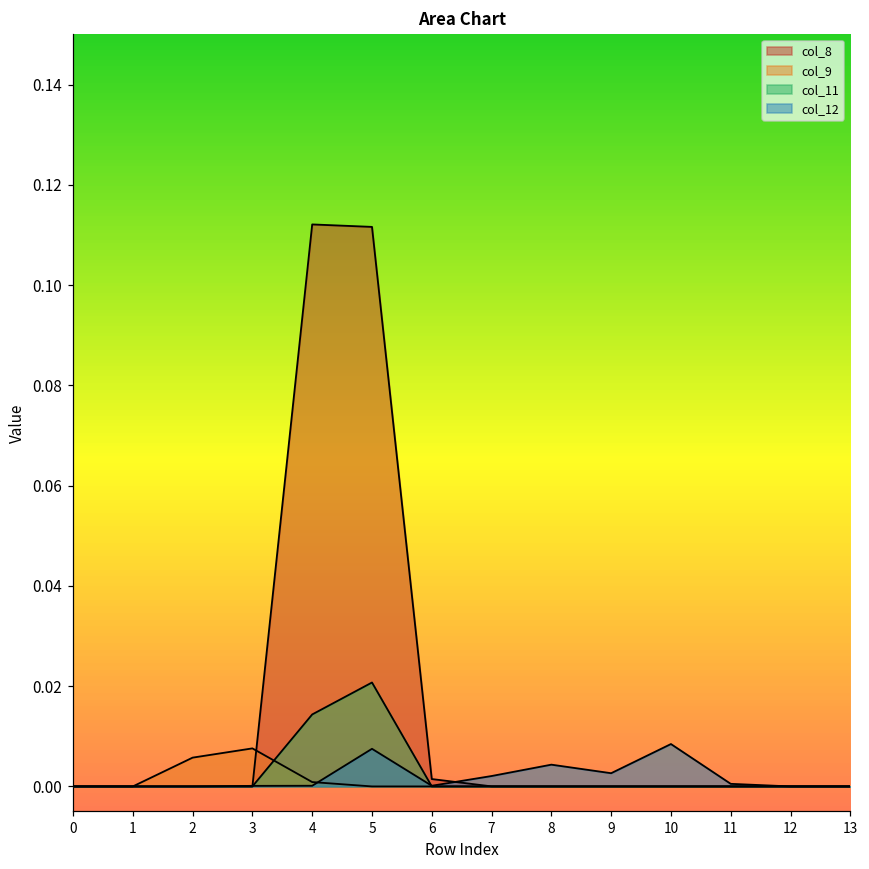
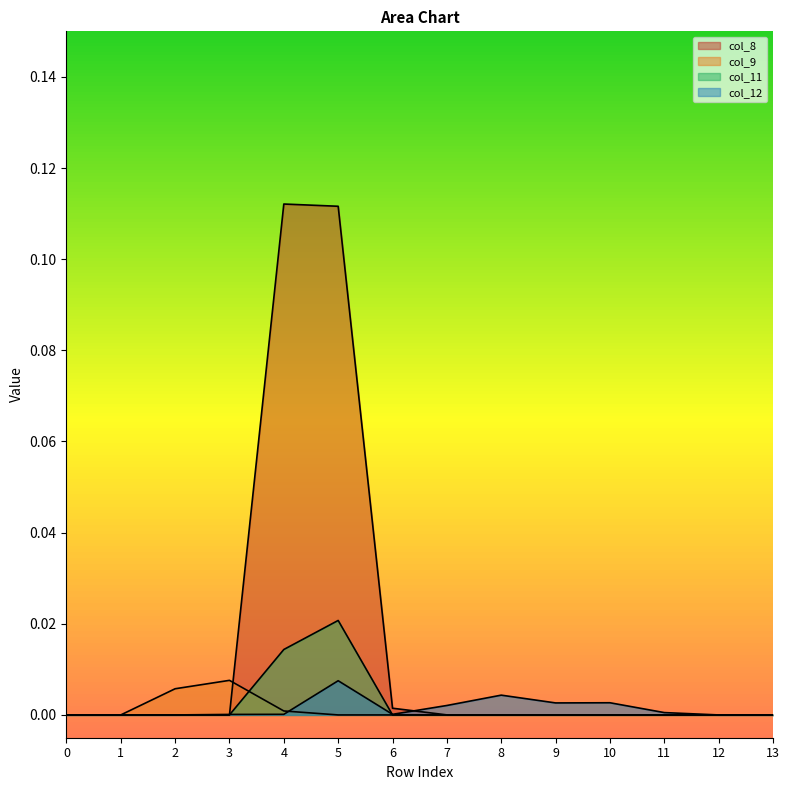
  {
    "col_11": {
      "4": 0.014,
      "5": 0.021
    },
    "col_12": {
      "4": 0.000,
      "5": 0.008,
      "7": 0.002,
      "8": 0.004,
      "9": 0.003,
-     "10": 0.008
+     "10": 0.003
    }
  }
